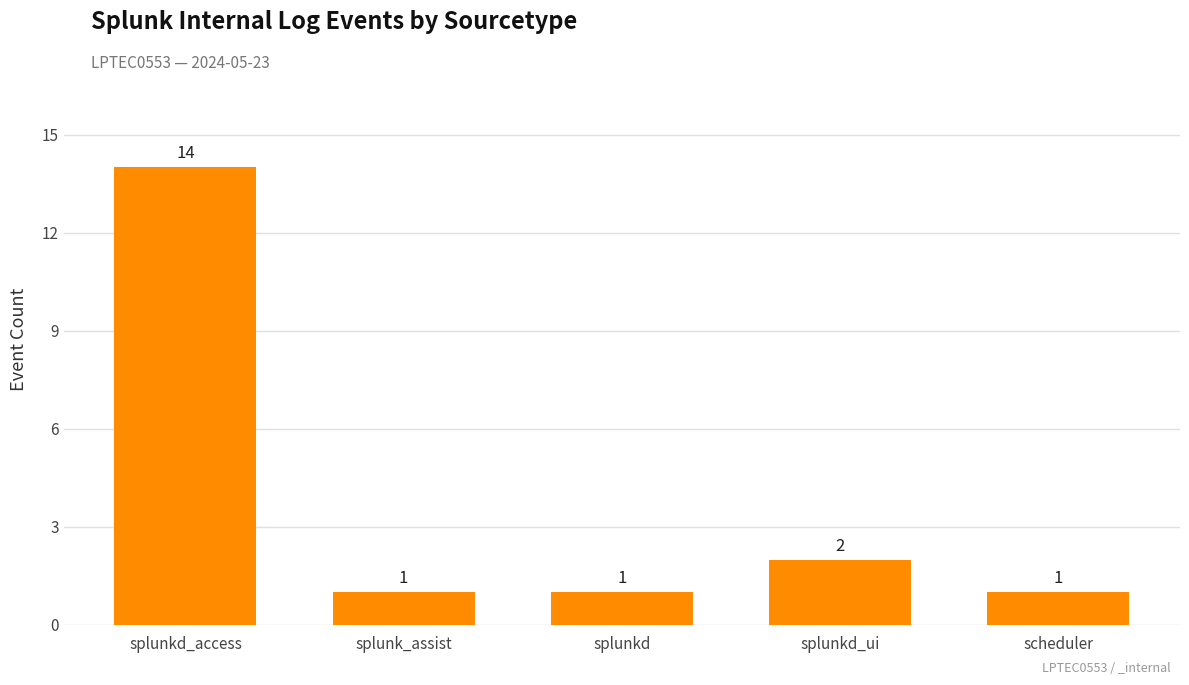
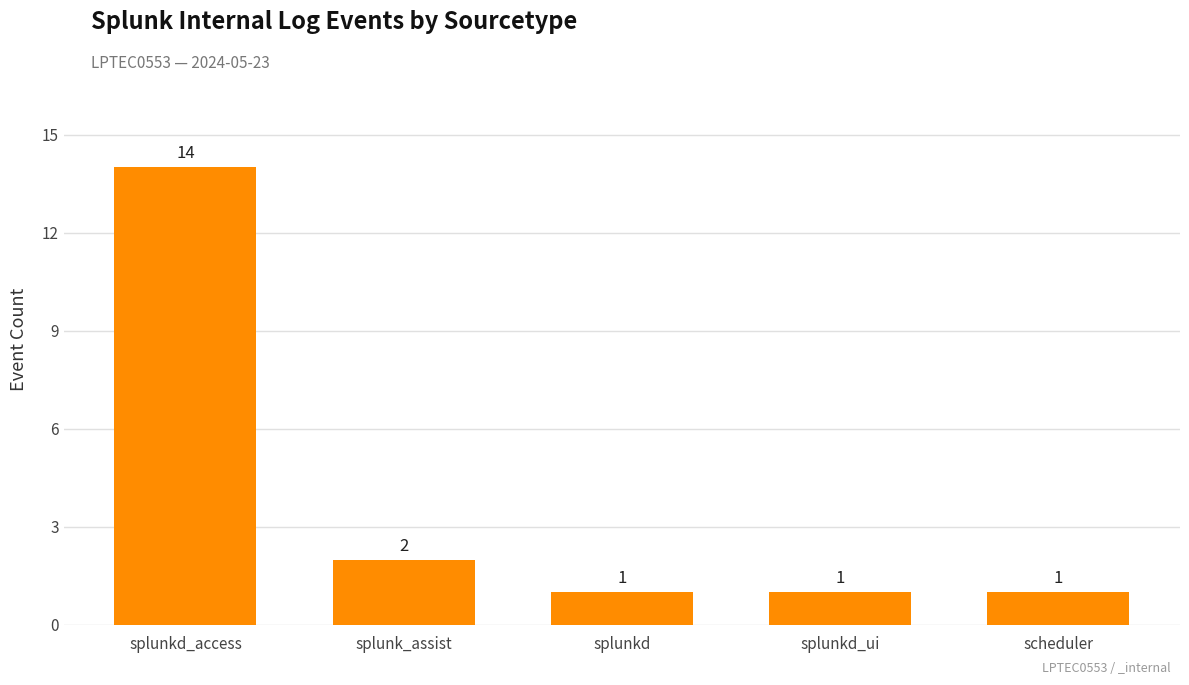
  {
    "splunkd_access": 14,
-   "splunk_assist": 1,
+   "splunk_assist": 2,
    "splunkd": 1,
-   "splunkd_ui": 2,
+   "splunkd_ui": 1,
    "scheduler": 1
  }
